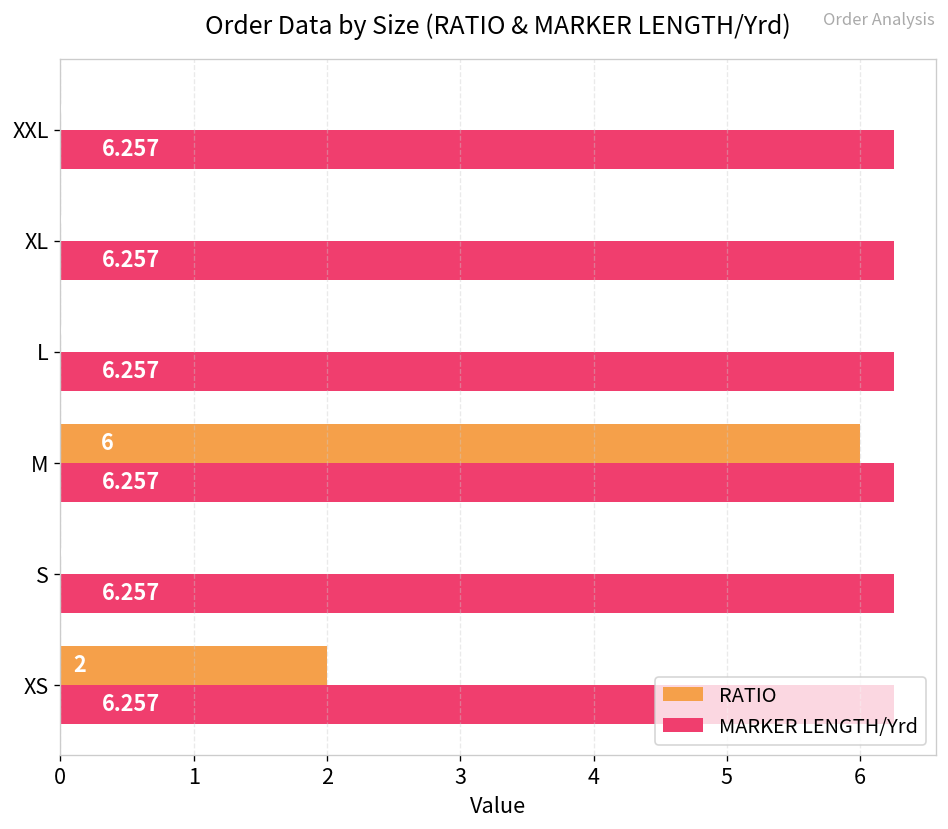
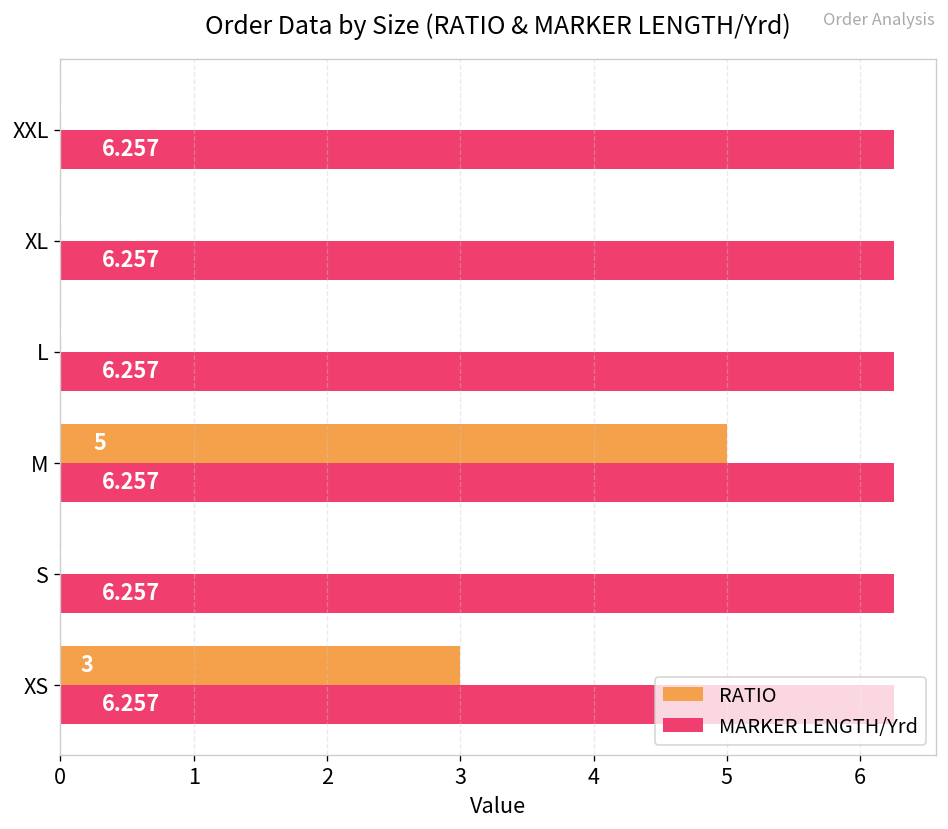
  {
    "RATIO": {
-     "M": 6,
-     "XS": 2
+     "M": 5,
+     "XS": 3
    },
    "MARKER LENGTH/Yrd": {
      "XXL": 6.257,
      "XL": 6.257,
      "L": 6.257,
      "M": 6.257,
      "S": 6.257
    }
  }
